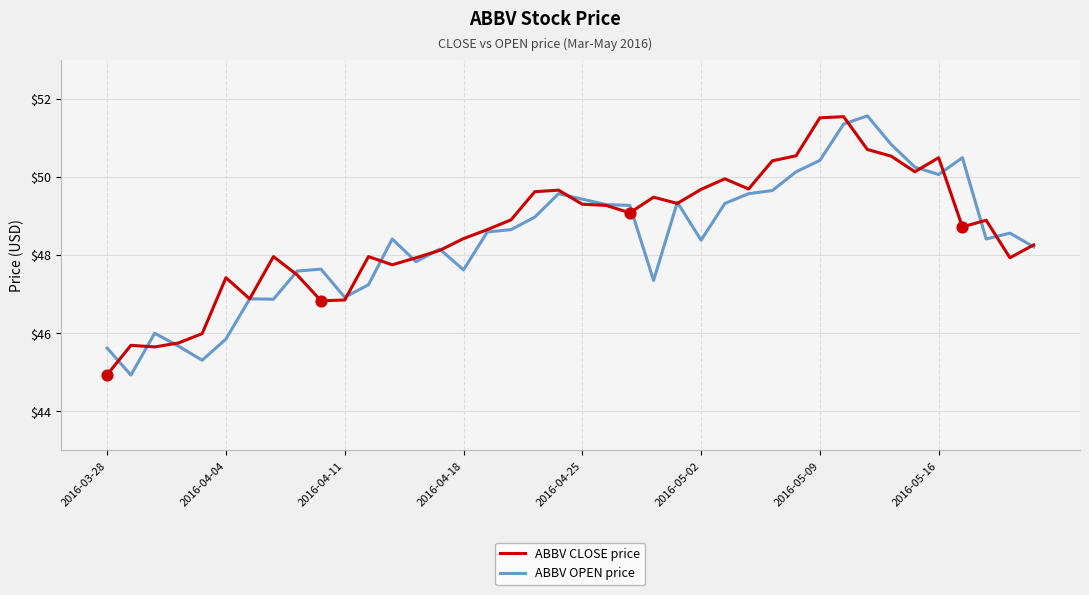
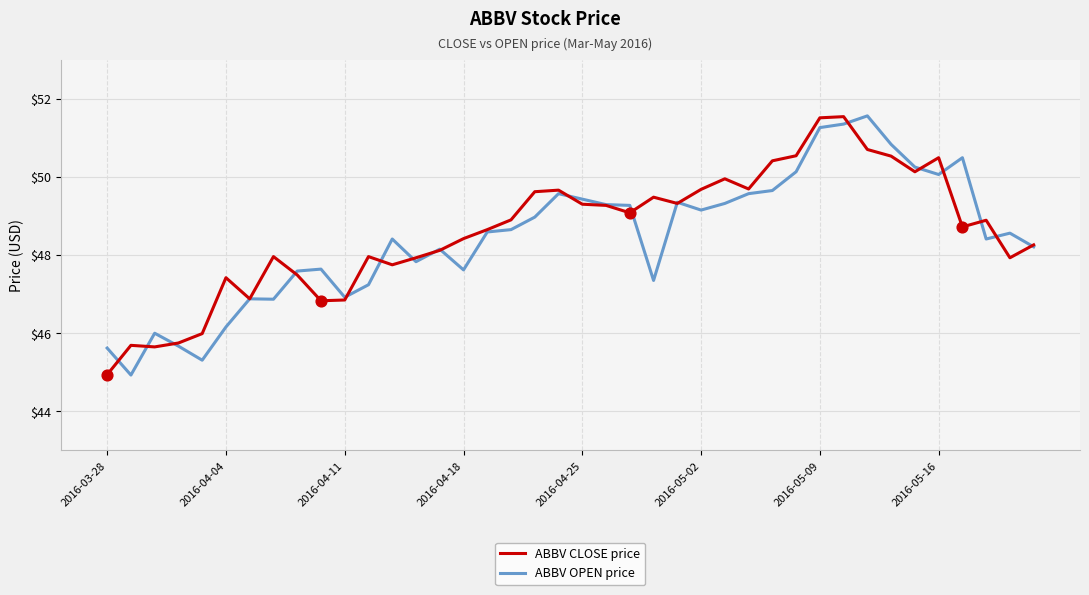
  {
    "ABBV OPEN price": {
      "2016-03-28": "$45.6",
-     "2016-04-04": "$45.9",
+     "2016-04-04": "$46.2",
      "2016-04-11": "$46.9",
      "2016-04-18": "$47.6",
      "2016-04-25": "$49.4",
-     "2016-05-02": "$48.4",
-     "2016-05-09": "$50.4",
+     "2016-05-02": "$49.2",
+     "2016-05-09": "$51.3",
      "2016-05-16": "$50.1"
    }
  }
